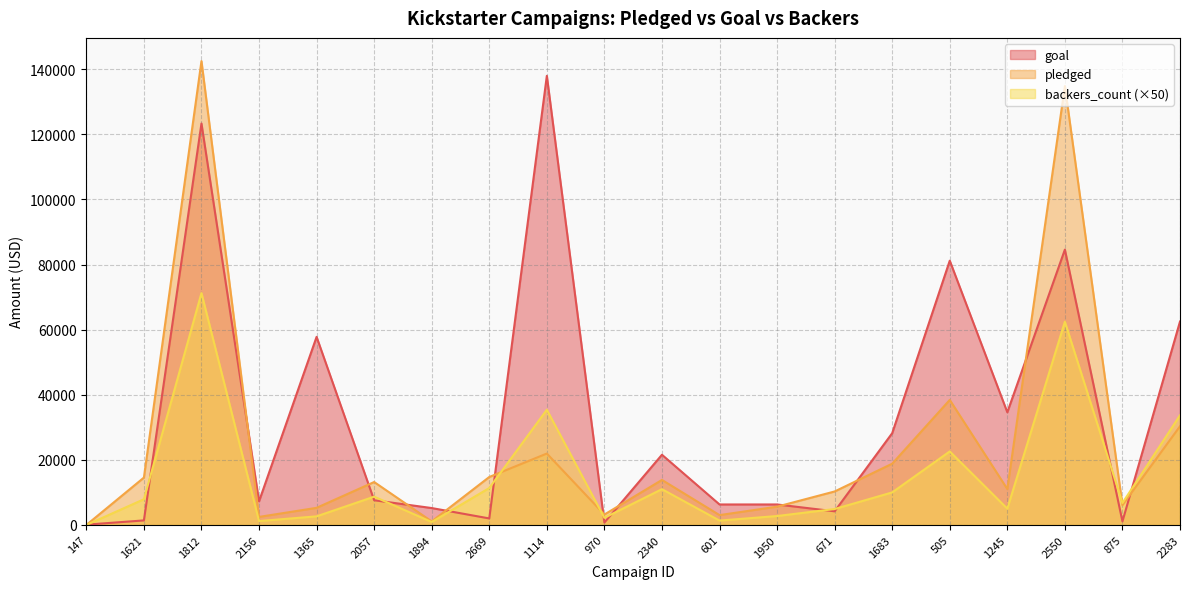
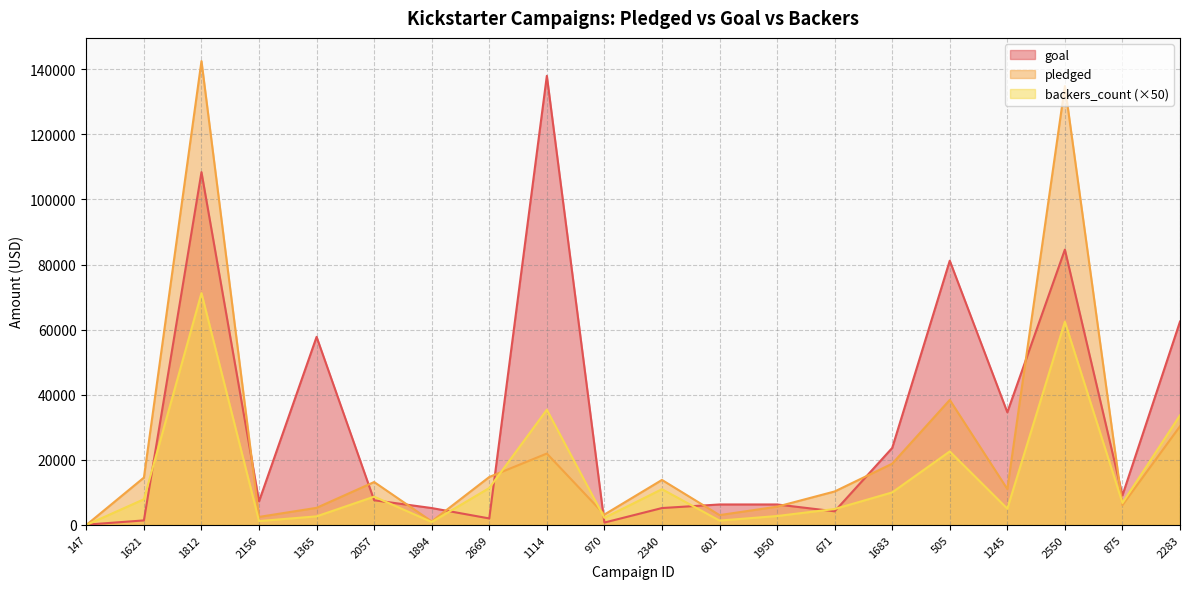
  {
    "goal": {
      "1621": 1000,
-     "1812": 123000,
+     "1812": 108000,
      "2156": 7000,
      "1365": 58000,
      "2057": 8000,
      "1894": 5000,
      "2669": 2000,
      "1114": 138000,
      "970": 1000,
-     "2340": 22000,
+     "2340": 5000,
      "601": 6000,
-     "1683": 28000,
+     "1683": 24000,
      "505": 81000,
      "1245": 35000,
      "2550": 85000,
-     "875": 1000,
+     "875": 9000,
      "2283": 63000
    }
  }
